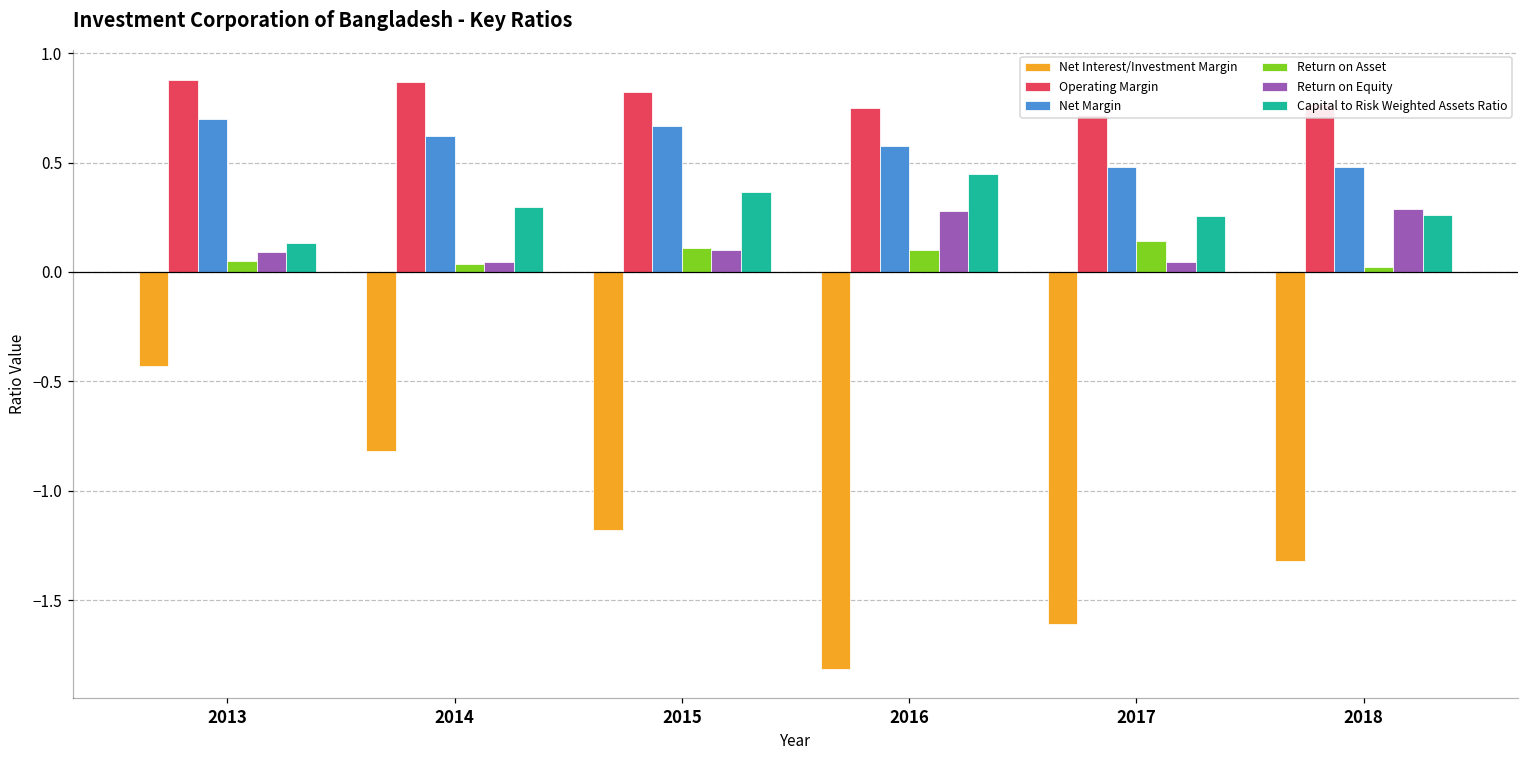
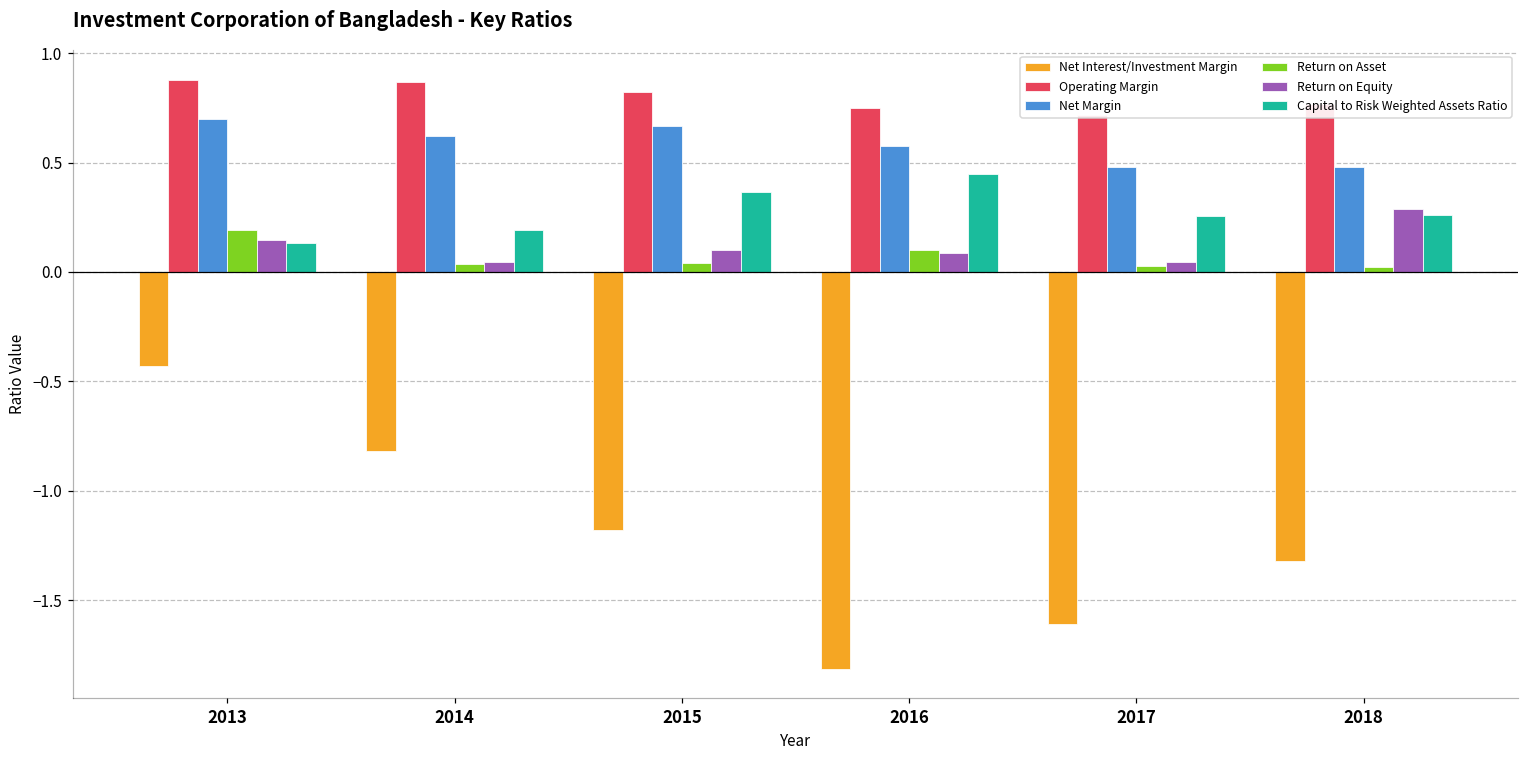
  {
    "Net Interest/Investment Margin": {
      "2013": -0.43,
      "2014": -0.82,
      "2015": -1.18,
      "2016": -1.81,
      "2017": -1.61,
      "2018": -1.32
    },
    "Operating Margin": {
      "2013": 0.88,
      "2014": 0.87,
      "2015": 0.82,
      "2016": 0.75,
      "2017": 0.72
    },
    "Net Margin": {
      "2013": 0.70,
      "2014": 0.62,
      "2015": 0.67,
      "2016": 0.57,
      "2017": 0.48,
      "2018": 0.48
    },
    "Return on Asset": {
-     "2013": 0.05,
+     "2013": 0.19,
      "2014": 0.04,
-     "2015": 0.11,
+     "2015": 0.04,
      "2016": 0.10,
-     "2017": 0.14,
+     "2017": 0.03,
      "2018": 0.02
    },
    "Return on Equity": {
-     "2013": 0.09,
+     "2013": 0.15,
      "2014": 0.05,
      "2015": 0.10,
-     "2016": 0.28,
+     "2016": 0.09,
      "2017": 0.04,
      "2018": 0.29
    },
    "Capital to Risk Weighted Assets Ratio": {
      "2013": 0.13,
-     "2014": 0.30,
+     "2014": 0.19,
      "2015": 0.36,
      "2016": 0.45,
      "2017": 0.26,
      "2018": 0.26
    }
  }
